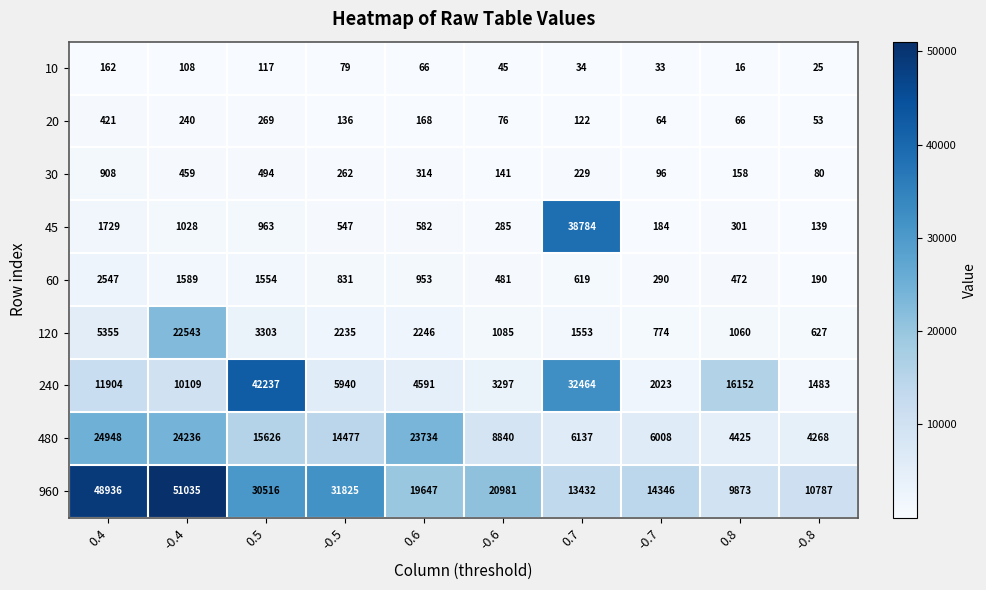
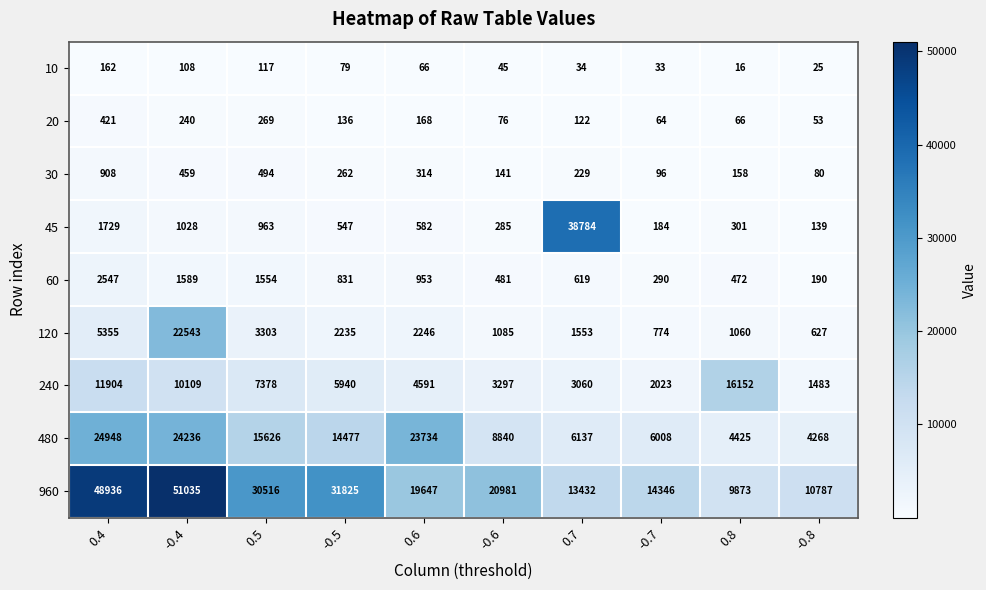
  {
    "10": {
      "0.4": 162,
      "-0.4": 108,
      "0.5": 117,
      "-0.5": 79,
      "0.6": 66,
      "-0.6": 45,
      "0.7": 34,
      "-0.7": 33,
      "0.8": 16,
      "-0.8": 25
    },
    "20": {
      "0.4": 421,
      "-0.4": 240,
      "0.5": 269,
      "-0.5": 136,
      "0.6": 168,
      "-0.6": 76,
      "0.7": 122,
      "-0.7": 64,
      "0.8": 66,
      "-0.8": 53
    },
    "30": {
      "0.4": 908,
      "-0.4": 459,
      "0.5": 494,
      "-0.5": 262,
      "0.6": 314,
      "-0.6": 141,
      "0.7": 229,
      "-0.7": 96,
      "0.8": 158,
      "-0.8": 80
    },
    "45": {
      "0.4": 1729,
      "-0.4": 1028,
      "0.5": 963,
      "-0.5": 547,
      "0.6": 582,
      "-0.6": 285,
      "0.7": 38784,
      "-0.7": 184,
      "0.8": 301,
      "-0.8": 139
    },
    "60": {
      "0.4": 2547,
      "-0.4": 1589,
      "0.5": 1554,
      "-0.5": 831,
      "0.6": 953,
      "-0.6": 481,
      "0.7": 619,
      "-0.7": 290,
      "0.8": 472,
      "-0.8": 190
    },
    "120": {
      "0.4": 5355,
      "-0.4": 22543,
      "0.5": 3303,
      "-0.5": 2235,
      "0.6": 2246,
      "-0.6": 1085,
      "0.7": 1553,
      "-0.7": 774,
      "0.8": 1060,
      "-0.8": 627
    },
    "240": {
      "0.4": 11904,
      "-0.4": 10109,
-     "0.5": 42237,
+     "0.5": 7378,
      "-0.5": 5940,
      "0.6": 4591,
      "-0.6": 3297,
-     "0.7": 32464,
+     "0.7": 3060,
      "-0.7": 2023,
      "0.8": 16152,
      "-0.8": 1483
    },
    "480": {
      "0.4": 24948,
      "-0.4": 24236,
      "0.5": 15626,
      "-0.5": 14477,
      "0.6": 23734,
      "-0.6": 8840,
      "0.7": 6137,
      "-0.7": 6008,
      "0.8": 4425,
      "-0.8": 4268
    },
    "960": {
      "0.4": 48936,
      "-0.4": 51035,
      "0.5": 30516,
      "-0.5": 31825,
      "0.6": 19647,
      "-0.6": 20981,
      "0.7": 13432,
      "-0.7": 14346,
      "0.8": 9873,
      "-0.8": 10787
    }
  }
